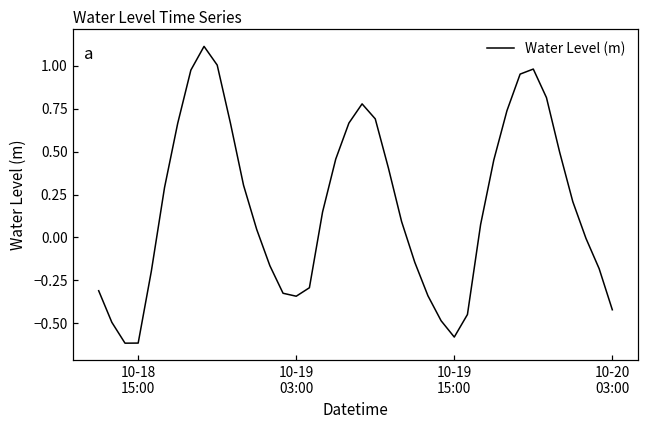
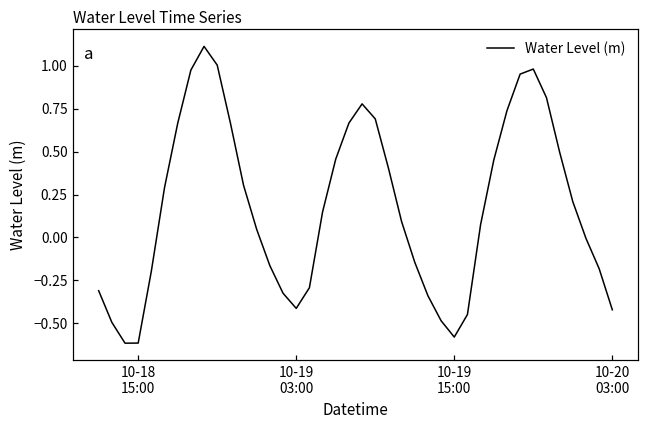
  {
    "10-18 15:00": -0.62,
-   "10-19 03:00": -0.34,
+   "10-19 03:00": -0.41,
    "10-19 15:00": -0.58,
    "10-20 03:00": -0.42
  }
